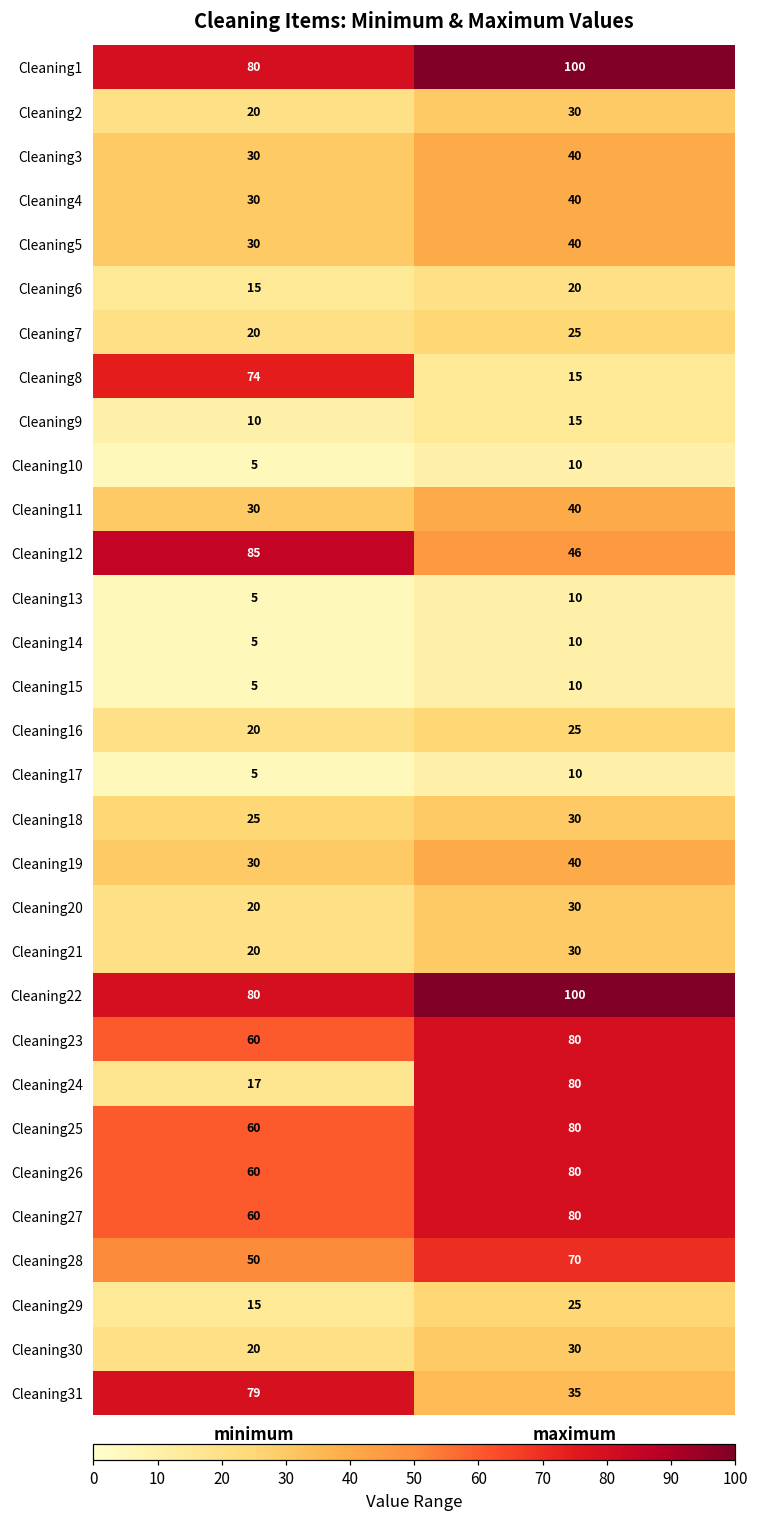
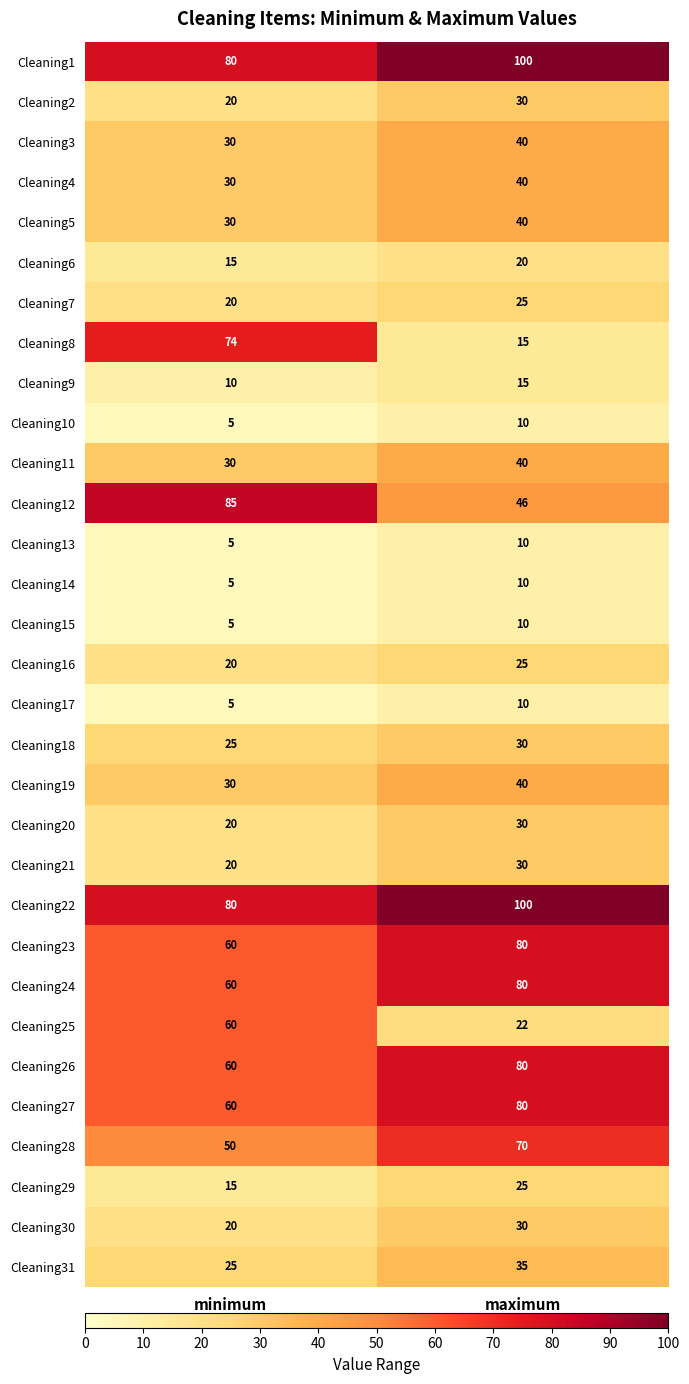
  {
    "Cleaning1": {
      "minimum": 80,
      "maximum": 100
    },
    "Cleaning2": {
      "minimum": 20,
      "maximum": 30
    },
    "Cleaning3": {
      "minimum": 30,
      "maximum": 40
    },
    "Cleaning4": {
      "minimum": 30,
      "maximum": 40
    },
    "Cleaning5": {
      "minimum": 30,
      "maximum": 40
    },
    "Cleaning6": {
      "minimum": 15,
      "maximum": 20
    },
    "Cleaning7": {
      "minimum": 20,
      "maximum": 25
    },
    "Cleaning8": {
      "minimum": 74,
      "maximum": 15
    },
    "Cleaning9": {
      "minimum": 10,
      "maximum": 15
    },
    "Cleaning10": {
      "minimum": 5,
      "maximum": 10
    },
    "Cleaning11": {
      "minimum": 30,
      "maximum": 40
    },
    "Cleaning12": {
      "minimum": 85,
      "maximum": 46
    },
    "Cleaning13": {
      "minimum": 5,
      "maximum": 10
    },
    "Cleaning14": {
      "minimum": 5,
      "maximum": 10
    },
    "Cleaning15": {
      "minimum": 5,
      "maximum": 10
    },
    "Cleaning16": {
      "minimum": 20,
      "maximum": 25
    },
    "Cleaning17": {
      "minimum": 5,
      "maximum": 10
    },
    "Cleaning18": {
      "minimum": 25,
      "maximum": 30
    },
    "Cleaning19": {
      "minimum": 30,
      "maximum": 40
    },
    "Cleaning20": {
      "minimum": 20,
      "maximum": 30
    },
    "Cleaning21": {
      "minimum": 20,
      "maximum": 30
    },
    "Cleaning22": {
      "minimum": 80,
      "maximum": 100
    },
    "Cleaning23": {
      "minimum": 60,
      "maximum": 80
    },
    "Cleaning24": {
-     "minimum": 17,
+     "minimum": 60,
      "maximum": 80
    },
    "Cleaning25": {
      "minimum": 60,
-     "maximum": 80
+     "maximum": 22
    },
    "Cleaning26": {
      "minimum": 60,
      "maximum": 80
    },
    "Cleaning27": {
      "minimum": 60,
      "maximum": 80
    },
    "Cleaning28": {
      "minimum": 50,
      "maximum": 70
    },
    "Cleaning29": {
      "minimum": 15,
      "maximum": 25
    },
    "Cleaning30": {
      "minimum": 20,
      "maximum": 30
    },
    "Cleaning31": {
-     "minimum": 79,
+     "minimum": 25,
      "maximum": 35
    }
  }
